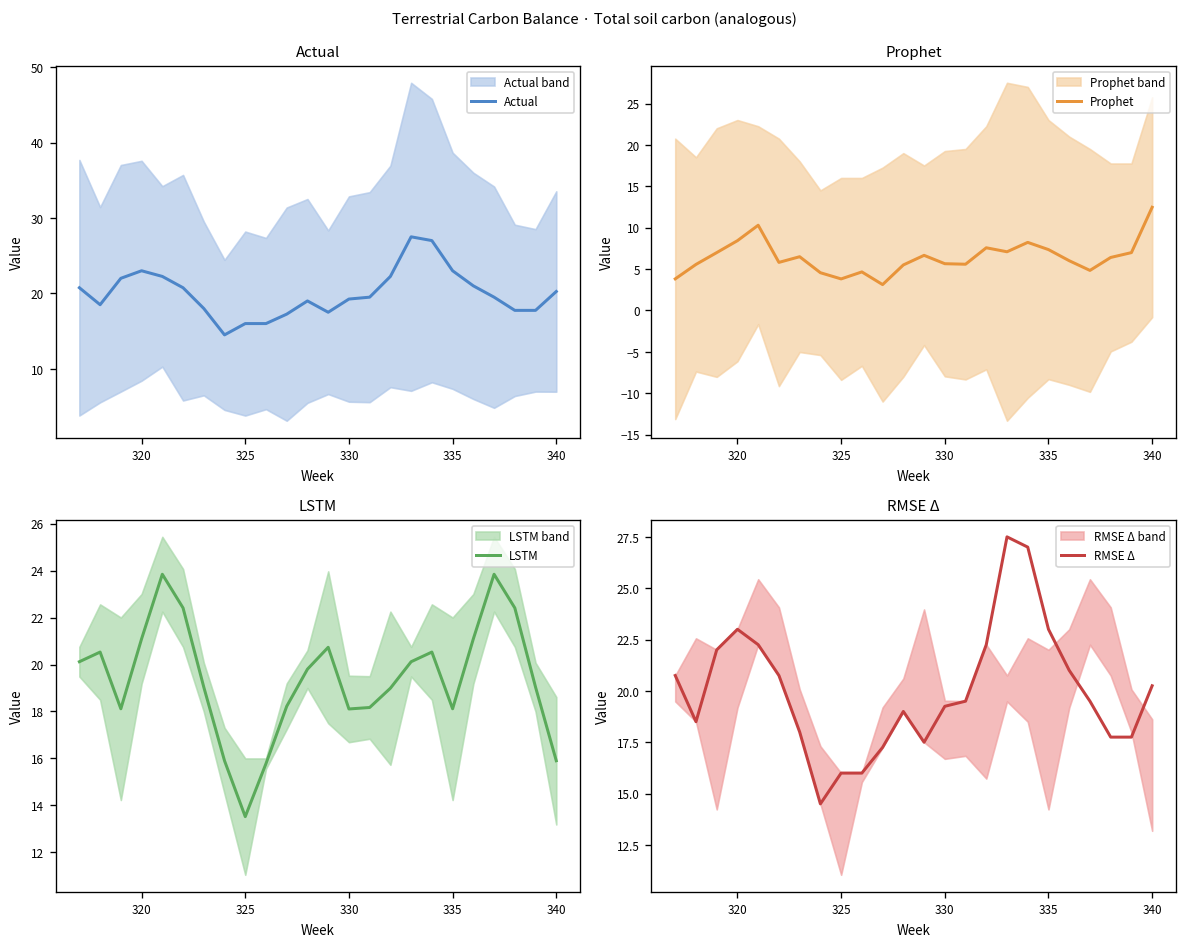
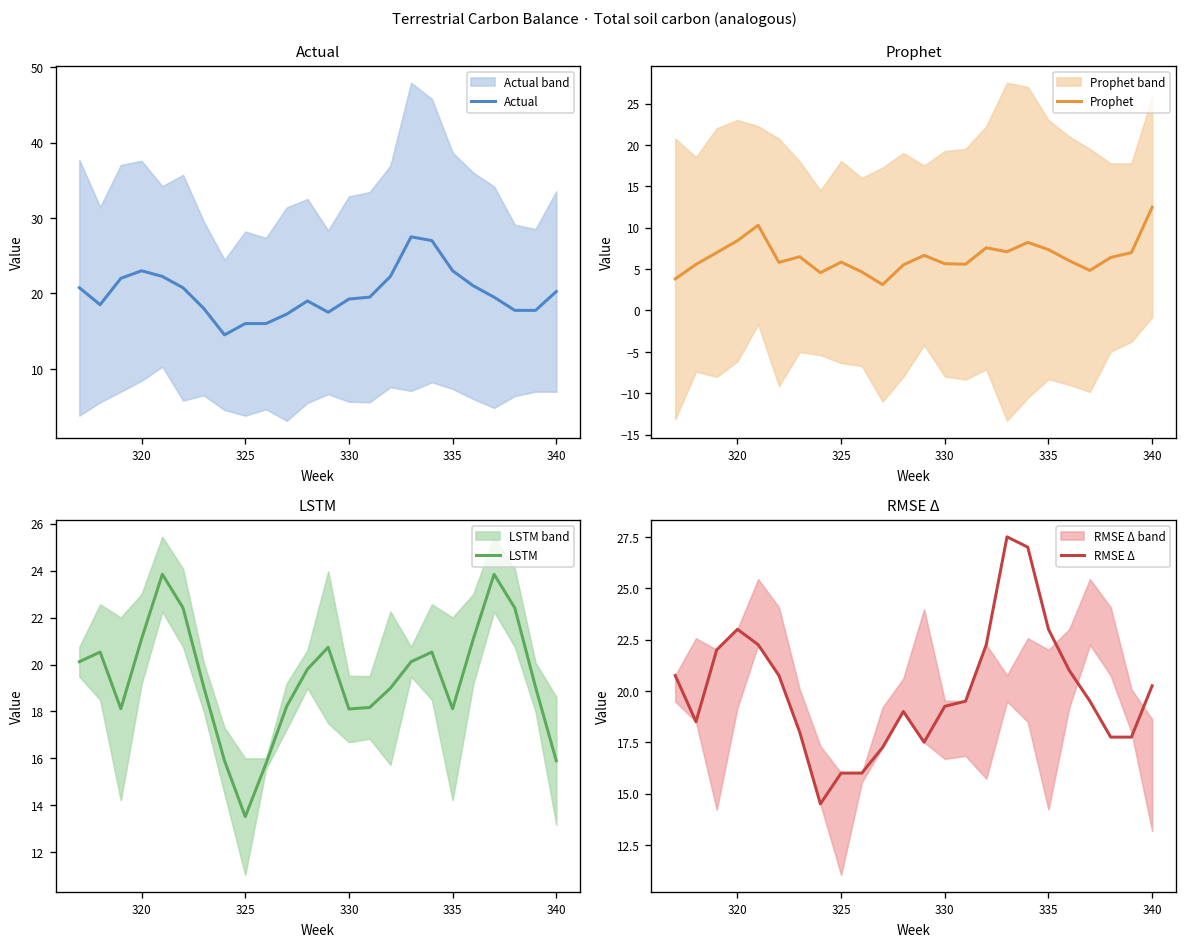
  {
    "Actual": {
      "Actual": {
        "320": 23,
        "325": 16,
        "330": 19,
        "335": 23,
        "340": 20
      }
    },
    "Prophet": {
      "Prophet": {
        "320": 8,
-       "325": 4,
+       "325": 6,
        "330": 6,
        "335": 7,
        "340": 12
      }
    },
    "LSTM": {
      "LSTM": {
        "320": 21.1,
        "325": 13.5,
        "330": 18.1,
        "335": 18.1,
        "340": 15.9
      }
    },
    "RMSE Δ": {
      "RMSE Δ": {
        "330": 19.3,
        "335": 23.0,
        "340": 20.3
      }
    }
  }
